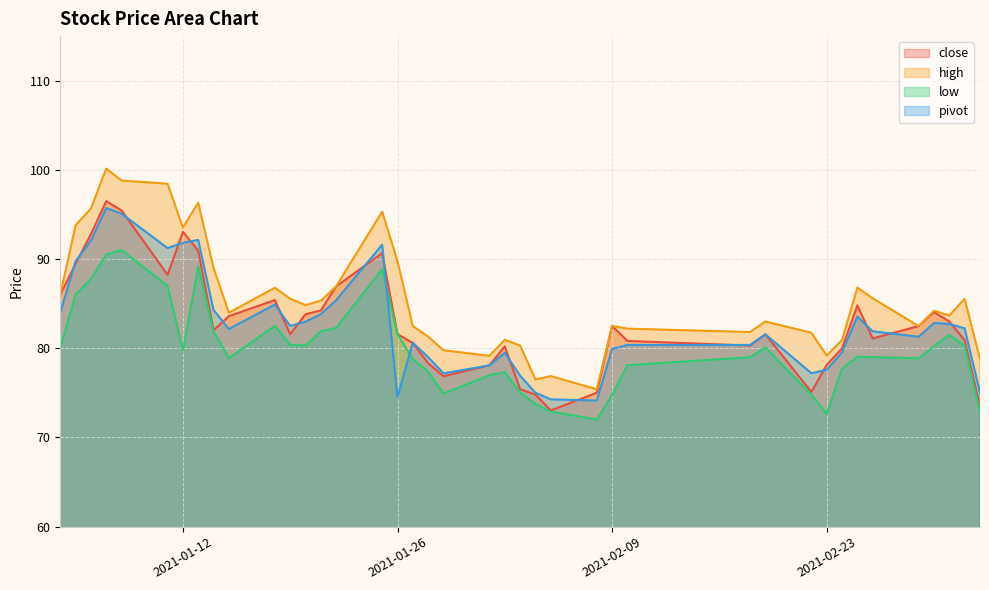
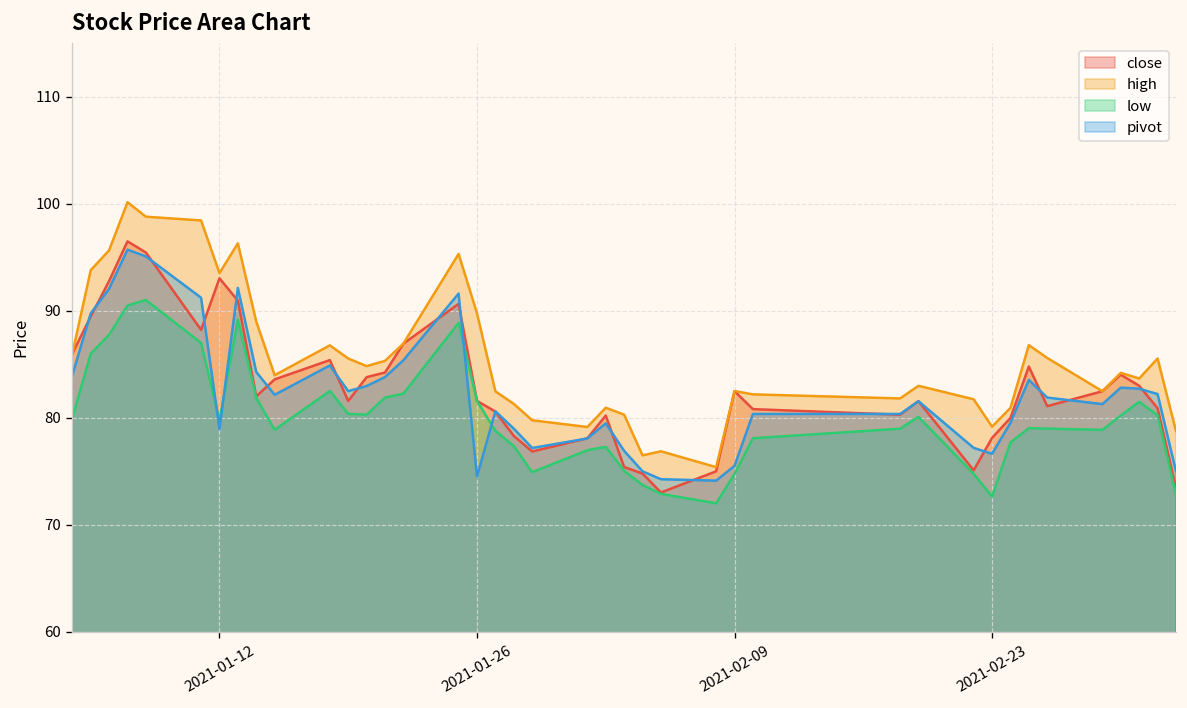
  {
    "low": {
      "2021-01-12": 80,
      "2021-02-09": 75,
      "2021-02-23": 73
    },
    "pivot": {
-     "2021-01-12": 92,
+     "2021-01-12": 79,
      "2021-01-26": 75,
-     "2021-02-09": 80,
-     "2021-02-23": 78
+     "2021-02-09": 76,
+     "2021-02-23": 77
    }
  }
